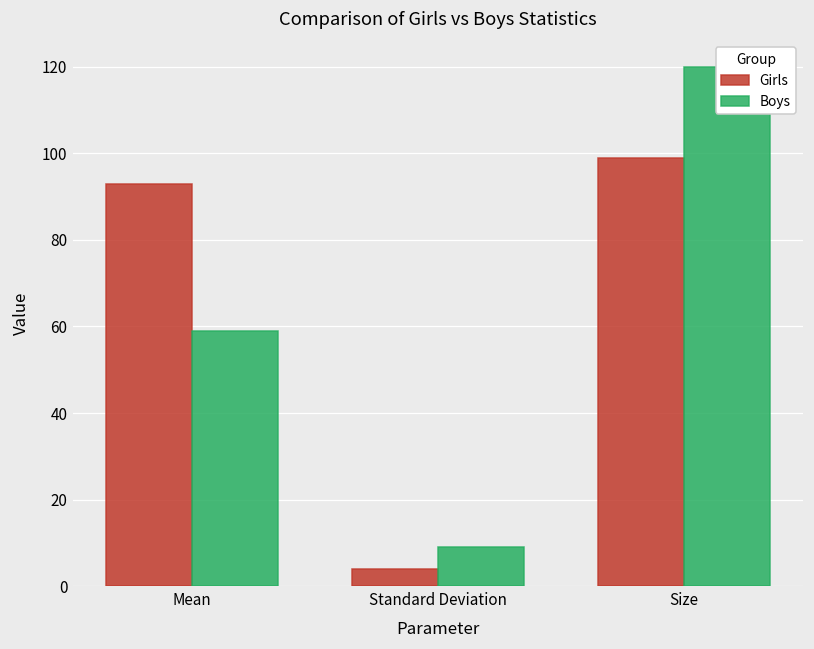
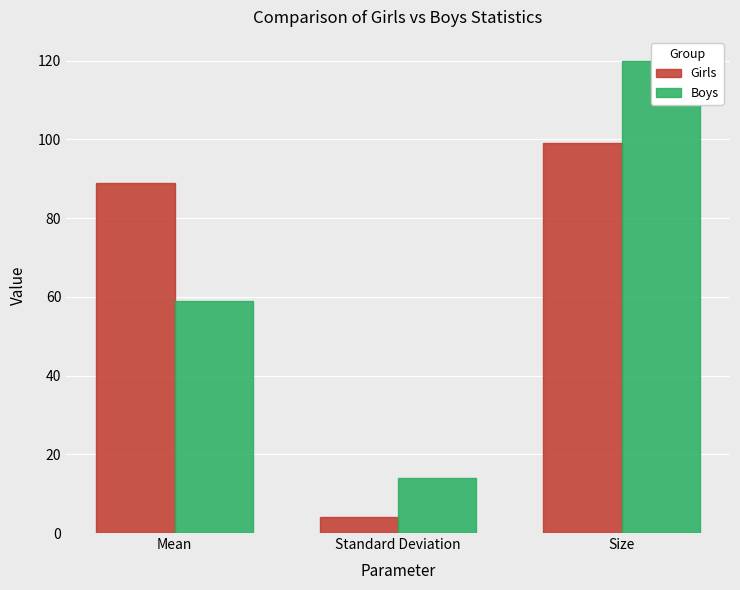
  {
    "Girls": {
-     "Mean": 93,
+     "Mean": 89,
      "Standard Deviation": 4,
      "Size": 99
    },
    "Boys": {
      "Mean": 59,
-     "Standard Deviation": 9
+     "Standard Deviation": 14
    }
  }
